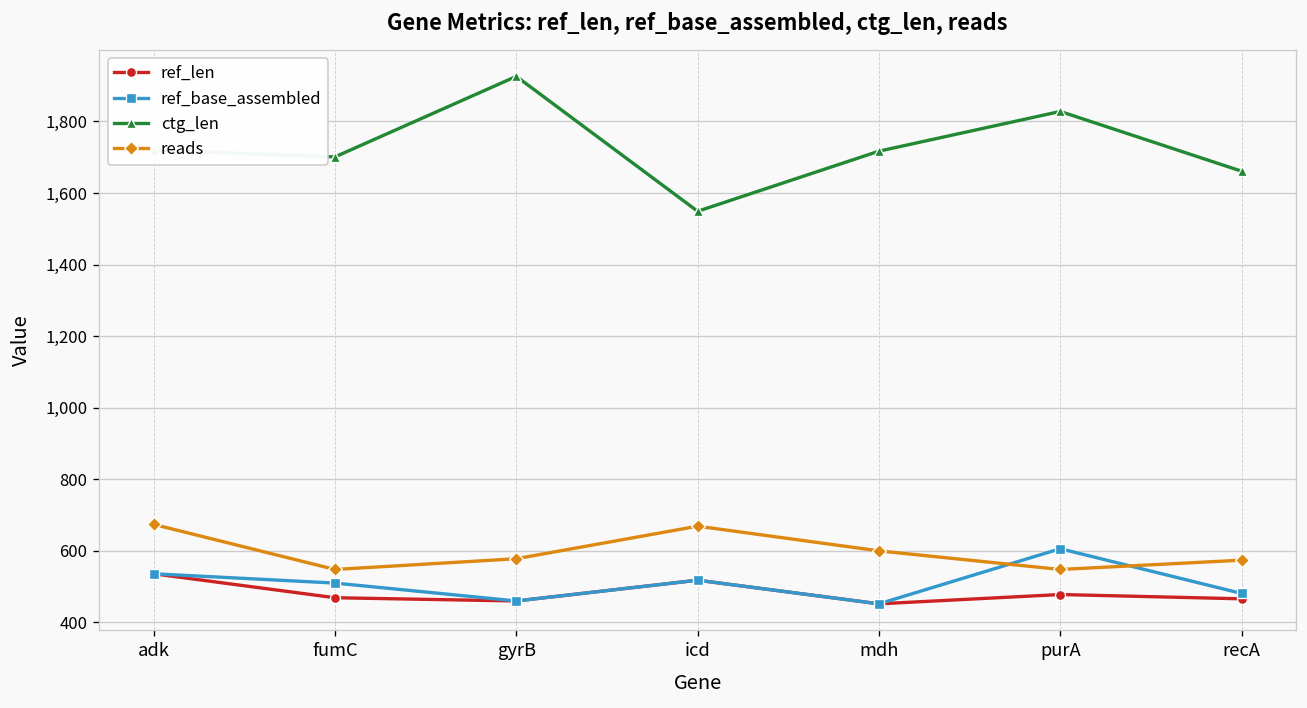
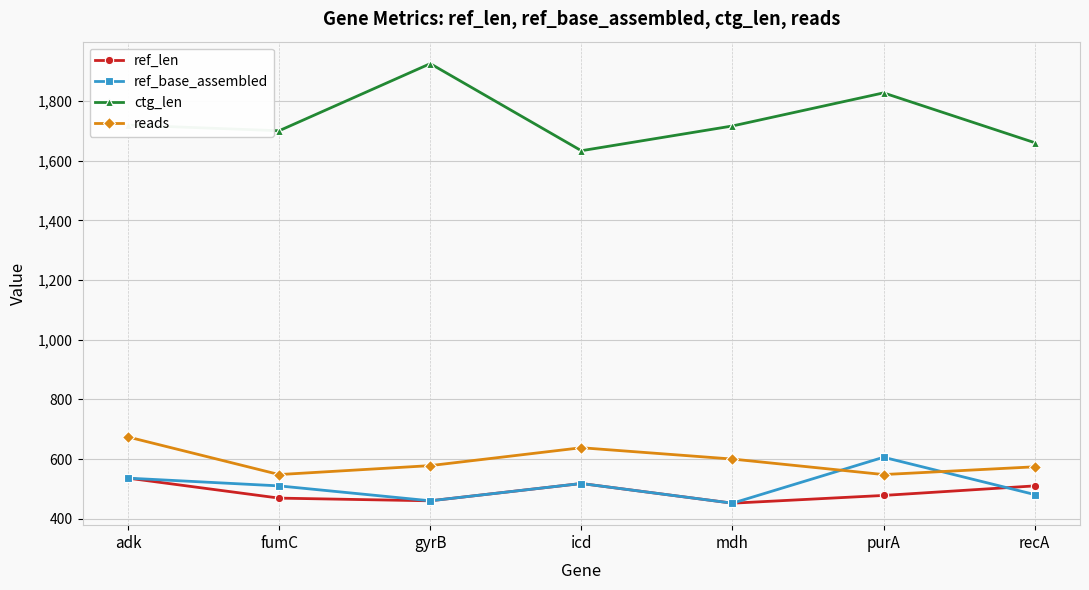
  {
    "ref_len": {
      "fumC": "470",
      "purA": "480",
-     "recA": "470"
+     "recA": "510"
    },
    "ref_base_assembled": {
      "fumC": "510",
      "purA": "610",
      "recA": "480"
    },
    "ctg_len": {
      "fumC": "1,700",
      "gyrB": "1,930",
-     "icd": "1,550",
+     "icd": "1,630",
      "mdh": "1,720",
      "purA": "1,830",
      "recA": "1,660"
    },
    "reads": {
      "adk": "670",
      "fumC": "550",
      "gyrB": "580",
-     "icd": "670",
+     "icd": "640",
      "mdh": "600",
      "purA": "550",
      "recA": "570"
    }
  }
